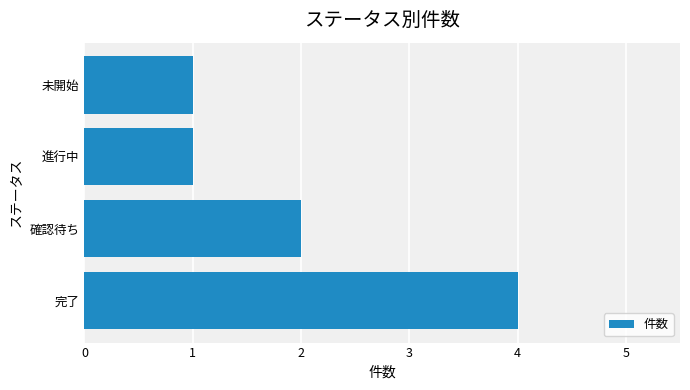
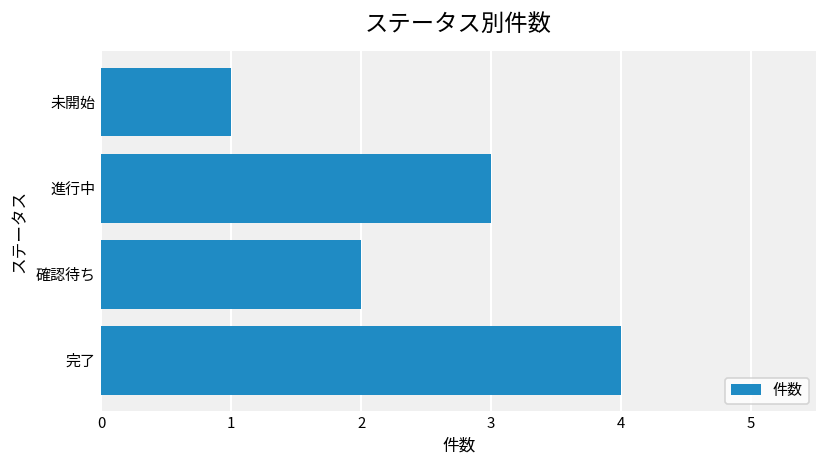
  {
    "未開始": 1,
-   "進行中": 1,
+   "進行中": 3,
    "確認待ち": 2,
    "完了": 4
  }
